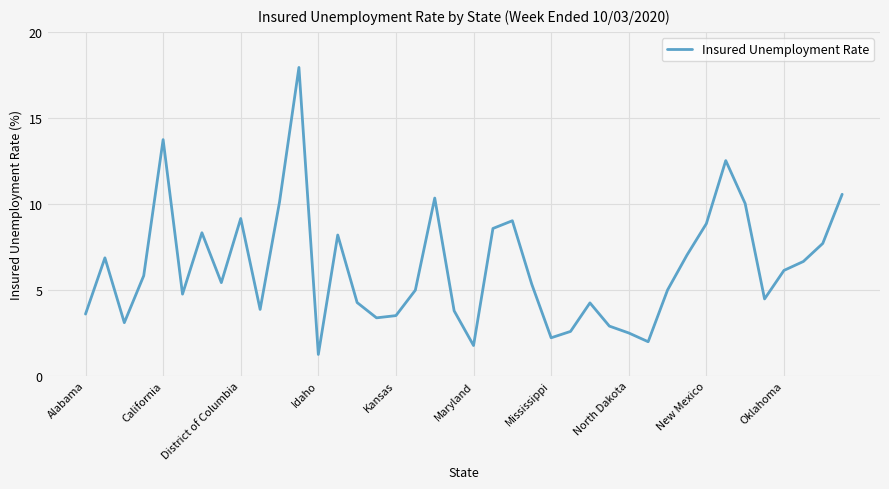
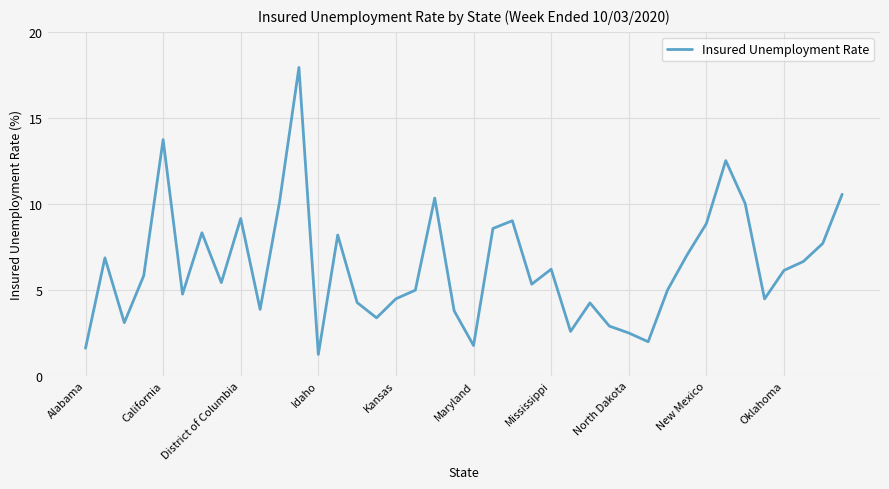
  {
-   "Alabama": 3.6,
+   "Alabama": 1.6,
    "California": 13.7,
    "District of Columbia": 9.1,
    "Idaho": 1.2,
-   "Kansas": 3.5,
+   "Kansas": 4.5,
    "Maryland": 1.8,
-   "Mississippi": 2.2,
+   "Mississippi": 6.2,
    "North Dakota": 2.5,
    "New Mexico": 8.8,
    "Oklahoma": 6.1
  }
